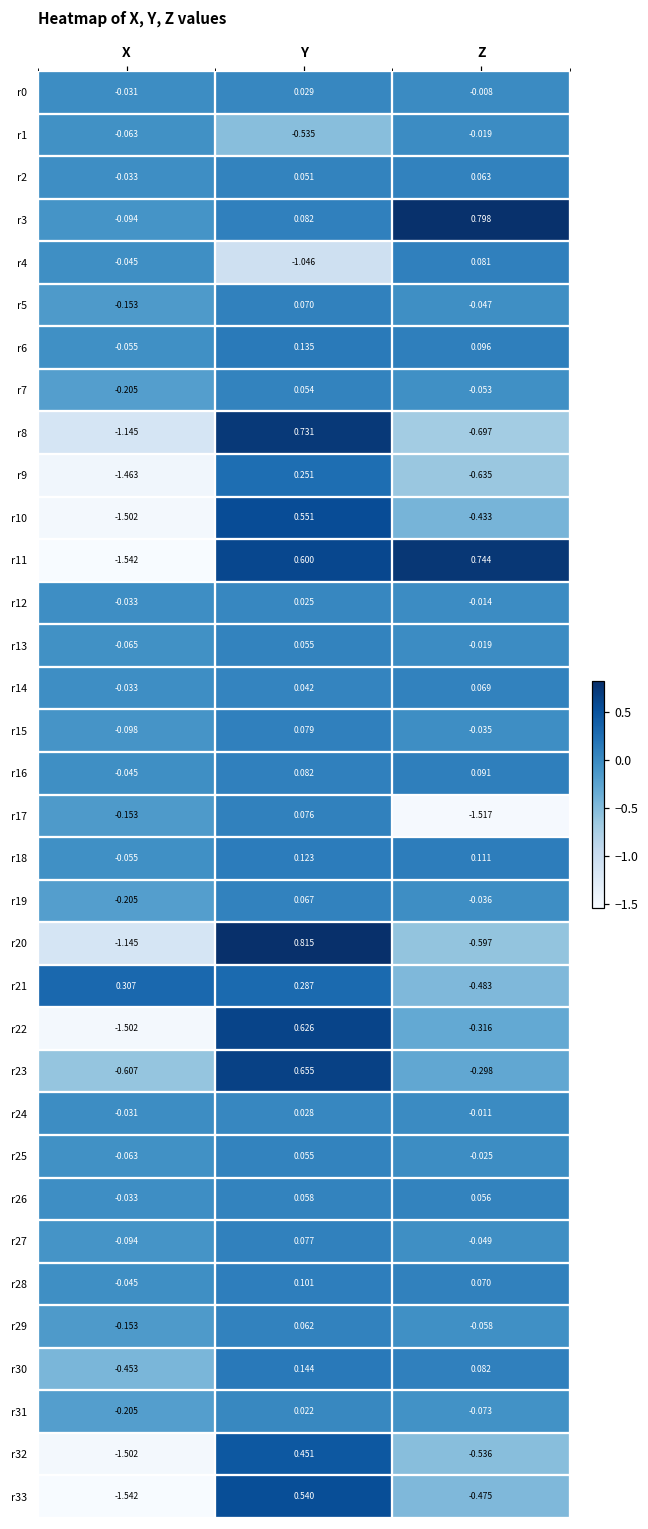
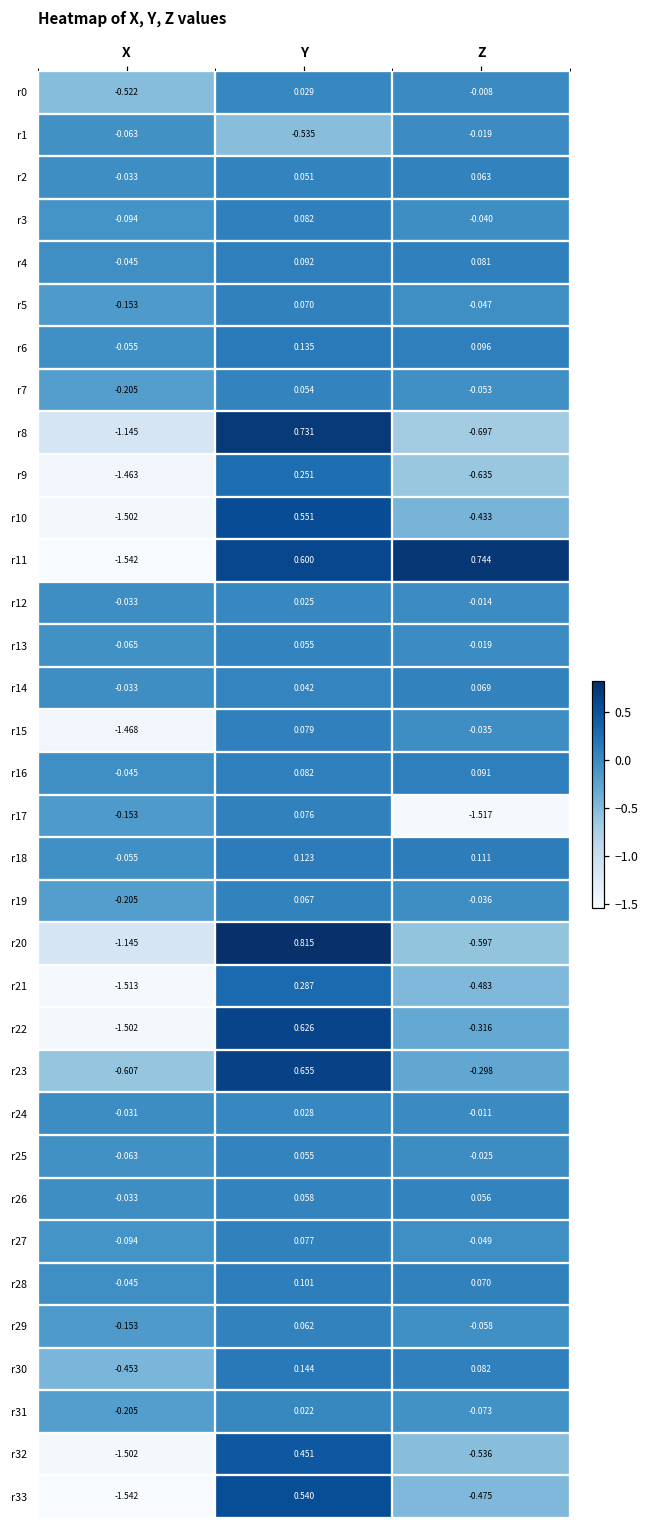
  {
    "r0": {
-     "X": -0.031,
+     "X": -0.522,
      "Y": 0.029,
      "Z": -0.008
    },
    "r1": {
      "X": -0.063,
      "Y": -0.535,
      "Z": -0.019
    },
    "r2": {
      "X": -0.033,
      "Y": 0.051,
      "Z": 0.063
    },
    "r3": {
      "X": -0.094,
      "Y": 0.082,
-     "Z": 0.798
+     "Z": -0.040
    },
    "r4": {
      "X": -0.045,
-     "Y": -1.046,
+     "Y": 0.092,
      "Z": 0.081
    },
    "r5": {
      "X": -0.153,
      "Y": 0.070,
      "Z": -0.047
    },
    "r6": {
      "X": -0.055,
      "Y": 0.135,
      "Z": 0.096
    },
    "r7": {
      "X": -0.205,
      "Y": 0.054,
      "Z": -0.053
    },
    "r8": {
      "X": -1.145,
      "Y": 0.731,
      "Z": -0.697
    },
    "r9": {
      "X": -1.463,
      "Y": 0.251,
      "Z": -0.635
    },
    "r10": {
      "X": -1.502,
      "Y": 0.551,
      "Z": -0.433
    },
    "r11": {
      "X": -1.542,
      "Y": 0.600,
      "Z": 0.744
    },
    "r12": {
      "X": -0.033,
      "Y": 0.025,
      "Z": -0.014
    },
    "r13": {
      "X": -0.065,
      "Y": 0.055,
      "Z": -0.019
    },
    "r14": {
      "X": -0.033,
      "Y": 0.042,
      "Z": 0.069
    },
    "r15": {
-     "X": -0.098,
+     "X": -1.468,
      "Y": 0.079,
      "Z": -0.035
    },
    "r16": {
      "X": -0.045,
      "Y": 0.082,
      "Z": 0.091
    },
    "r17": {
      "X": -0.153,
      "Y": 0.076,
      "Z": -1.517
    },
    "r18": {
      "X": -0.055,
      "Y": 0.123,
      "Z": 0.111
    },
    "r19": {
      "X": -0.205,
      "Y": 0.067,
      "Z": -0.036
    },
    "r20": {
      "X": -1.145,
      "Y": 0.815,
      "Z": -0.597
    },
    "r21": {
-     "X": 0.307,
+     "X": -1.513,
      "Y": 0.287,
      "Z": -0.483
    },
    "r22": {
      "X": -1.502,
      "Y": 0.626,
      "Z": -0.316
    },
    "r23": {
      "X": -0.607,
      "Y": 0.655,
      "Z": -0.298
    },
    "r24": {
      "X": -0.031,
      "Y": 0.028,
      "Z": -0.011
    },
    "r25": {
      "X": -0.063,
      "Y": 0.055,
      "Z": -0.025
    },
    "r26": {
      "X": -0.033,
      "Y": 0.058,
      "Z": 0.056
    },
    "r27": {
      "X": -0.094,
      "Y": 0.077,
      "Z": -0.049
    },
    "r28": {
      "X": -0.045,
      "Y": 0.101,
      "Z": 0.070
    },
    "r29": {
      "X": -0.153,
      "Y": 0.062,
      "Z": -0.058
    },
    "r30": {
      "X": -0.453,
      "Y": 0.144,
      "Z": 0.082
    },
    "r31": {
      "X": -0.205,
      "Y": 0.022,
      "Z": -0.073
    },
    "r32": {
      "X": -1.502,
      "Y": 0.451,
      "Z": -0.536
    },
    "r33": {
      "X": -1.542,
      "Y": 0.540,
      "Z": -0.475
    }
  }
